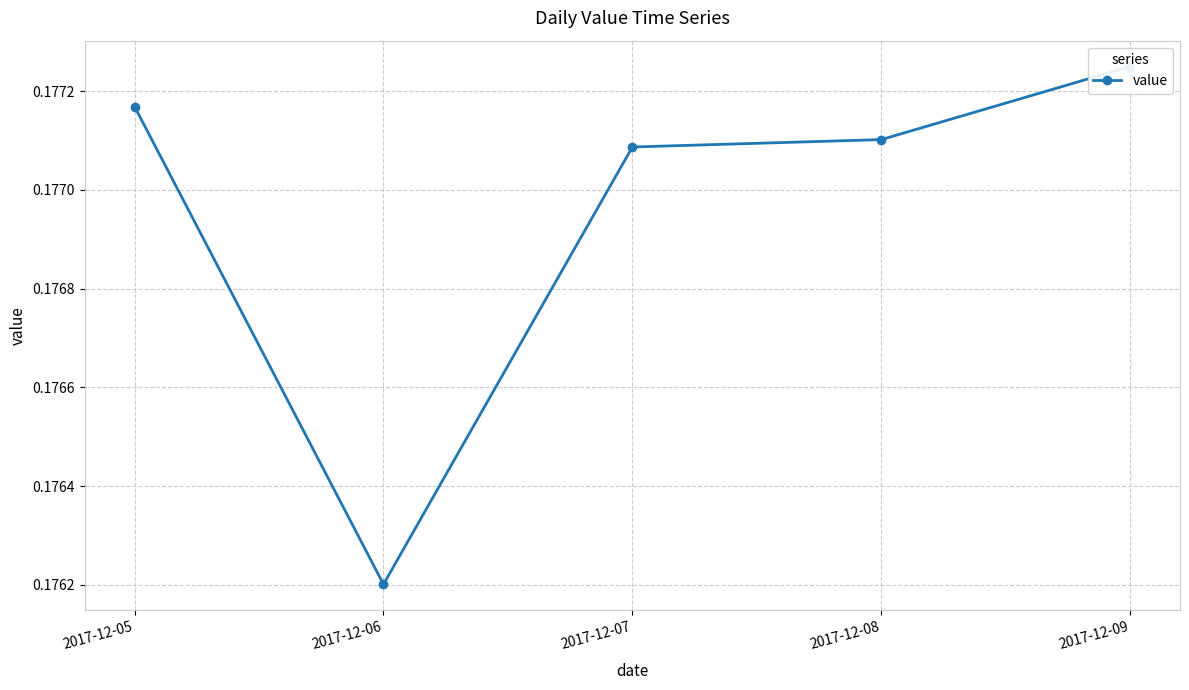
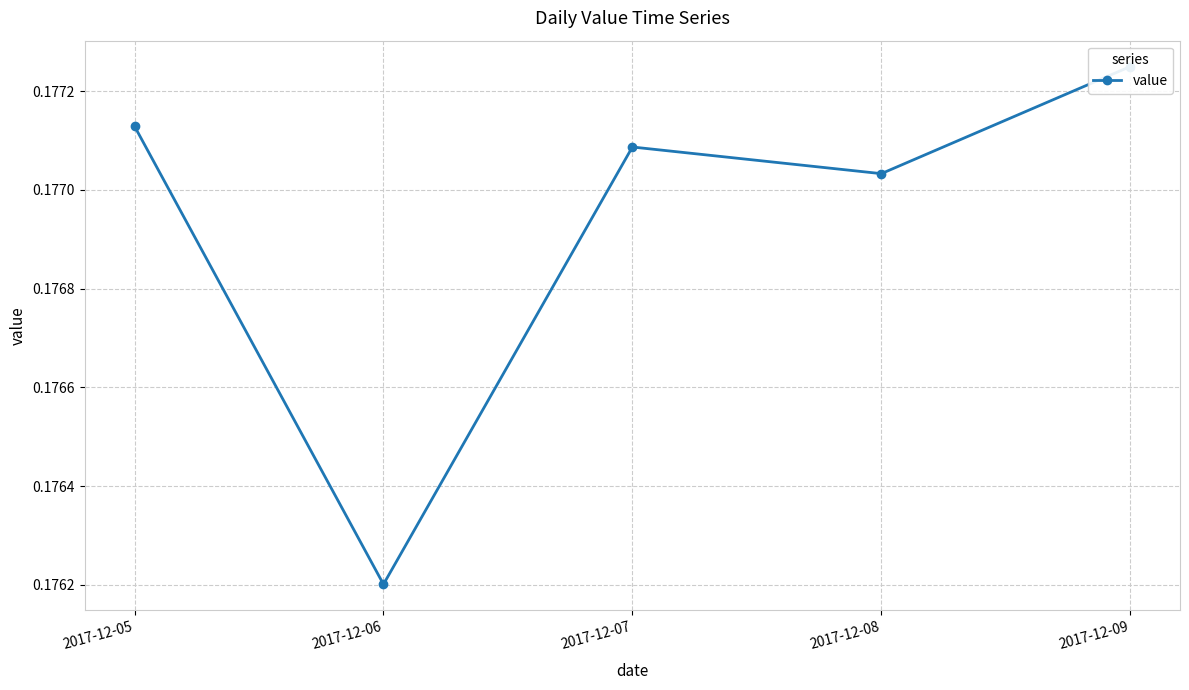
  {
-   "2017-12-05": 0.17717,
+   "2017-12-05": 0.17713,
    "2017-12-06": 0.17620,
    "2017-12-07": 0.17709,
-   "2017-12-08": 0.17710
+   "2017-12-08": 0.17703
  }
